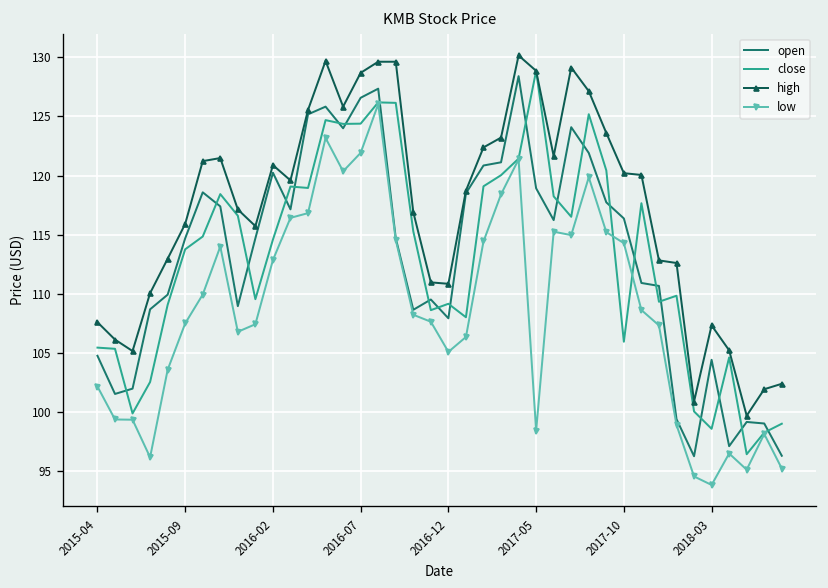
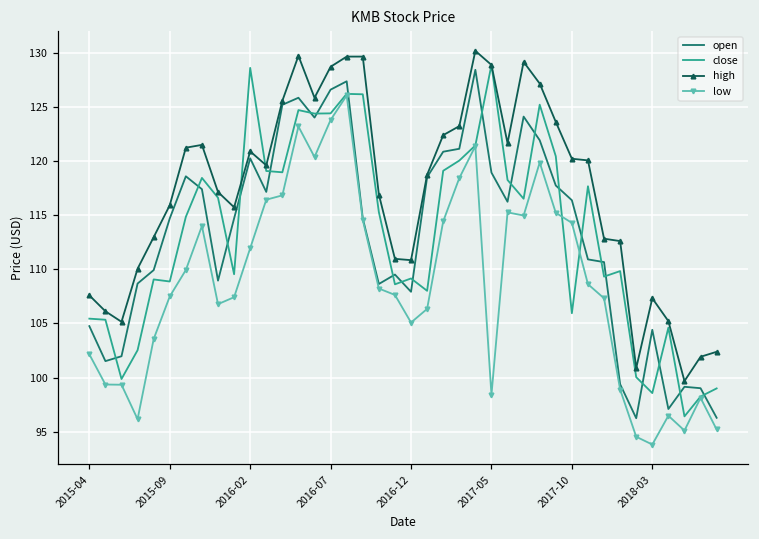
  {
    "close": {
      "2015-04": 105,
-     "2015-09": 114,
-     "2016-02": 115,
+     "2015-09": 109,
+     "2016-02": 129,
      "2016-07": 124,
      "2016-12": 109,
      "2017-10": 106,
      "2018-03": 99
    },
    "low": {
      "2015-04": 102,
      "2015-09": 107,
-     "2016-02": 113,
-     "2016-07": 122,
+     "2016-02": 112,
+     "2016-07": 124,
      "2016-12": 105,
      "2017-05": 98,
      "2017-10": 114,
      "2018-03": 94
    }
  }
